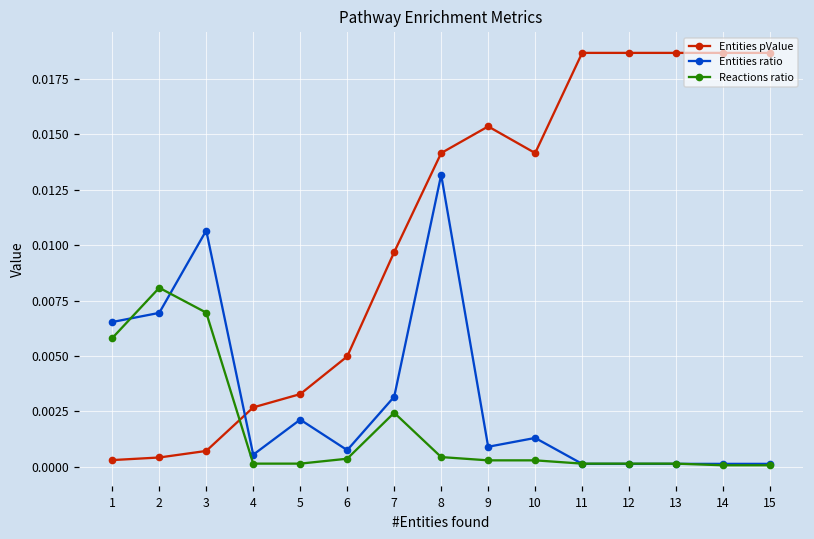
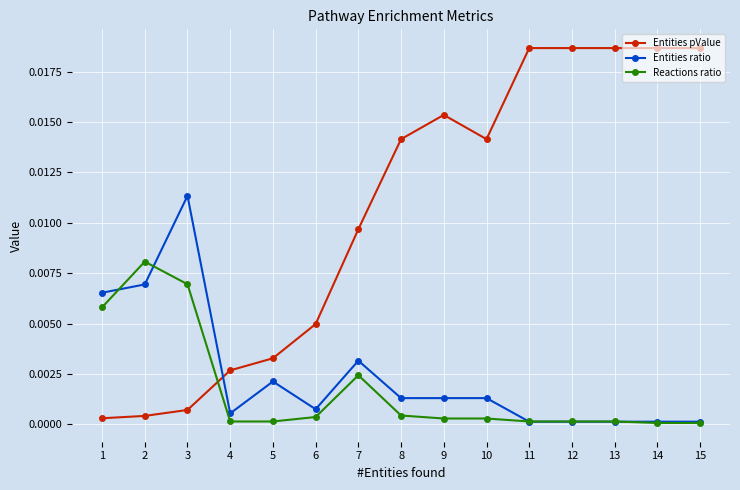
  {
    "Entities pValue": {
      "1": 0.0003,
      "2": 0.0004,
      "3": 0.0007,
      "4": 0.0027,
      "5": 0.0033,
      "6": 0.0050,
      "7": 0.0097,
      "8": 0.0142,
      "9": 0.0154,
      "10": 0.0142,
      "11": 0.0187,
      "12": 0.0187,
      "13": 0.0187
    },
    "Entities ratio": {
      "1": 0.0065,
      "2": 0.0069,
-     "3": 0.0107,
+     "3": 0.0113,
      "4": 0.0006,
      "5": 0.0021,
      "6": 0.0008,
      "7": 0.0032,
-     "8": 0.0132,
-     "9": 0.0009,
+     "8": 0.0013,
+     "9": 0.0013,
      "10": 0.0013
    },
    "Reactions ratio": {
      "1": 0.0058,
      "2": 0.0081,
      "3": 0.0070,
      "4": 0.0001,
      "5": 0.0001,
      "6": 0.0004,
      "7": 0.0024,
      "8": 0.0004,
      "9": 0.0003,
      "10": 0.0003
    }
  }
